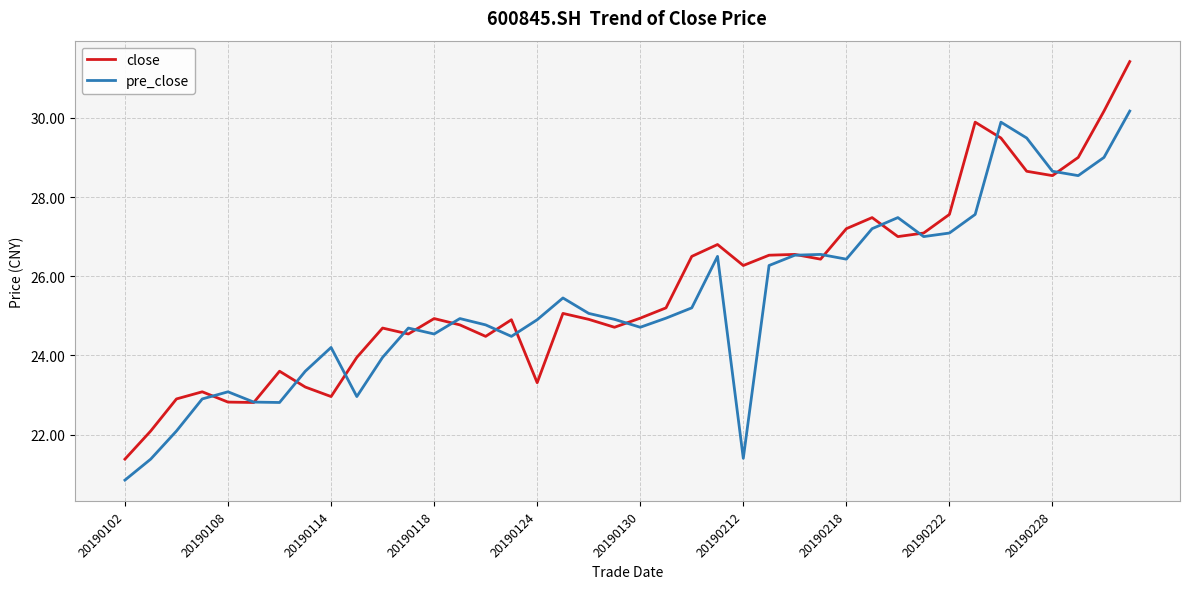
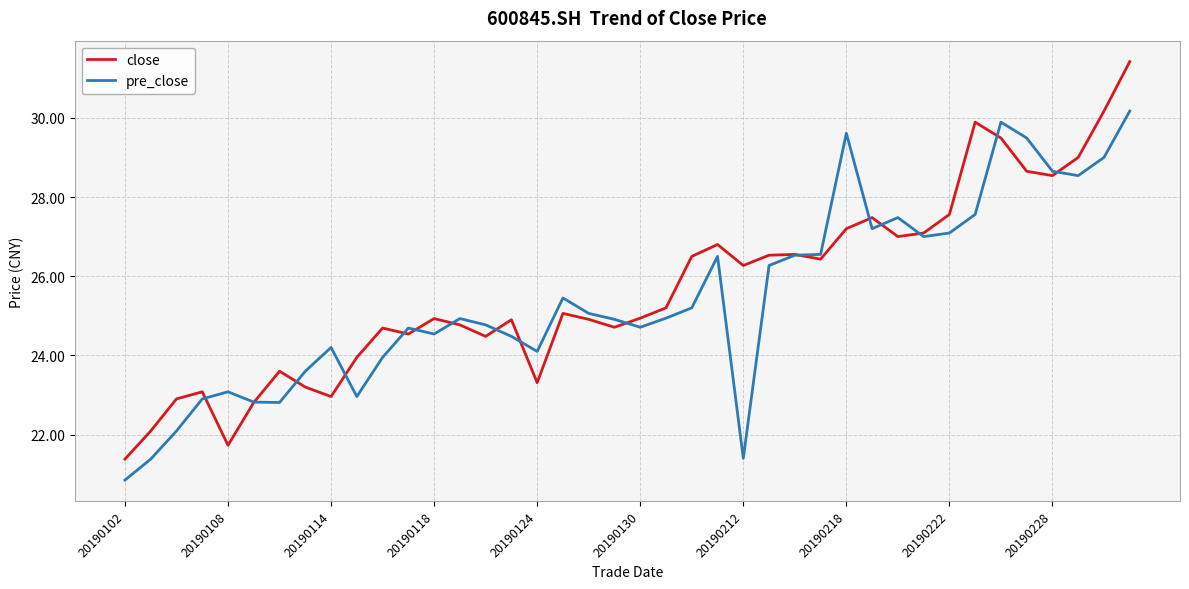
  {
    "close": {
      "20190102": 21.4,
-     "20190108": 22.8,
+     "20190108": 21.7,
      "20190114": 23.0,
      "20190118": 24.9,
      "20190124": 23.3,
      "20190130": 24.9,
      "20190212": 26.3,
      "20190218": 27.2,
      "20190222": 27.6,
      "20190228": 28.5
    },
    "pre_close": {
      "20190102": 20.9,
      "20190108": 23.1,
      "20190114": 24.2,
      "20190118": 24.5,
-     "20190124": 24.9,
+     "20190124": 24.1,
      "20190130": 24.7,
      "20190212": 21.4,
-     "20190218": 26.4,
+     "20190218": 29.6,
      "20190222": 27.1,
      "20190228": 28.7
    }
  }
